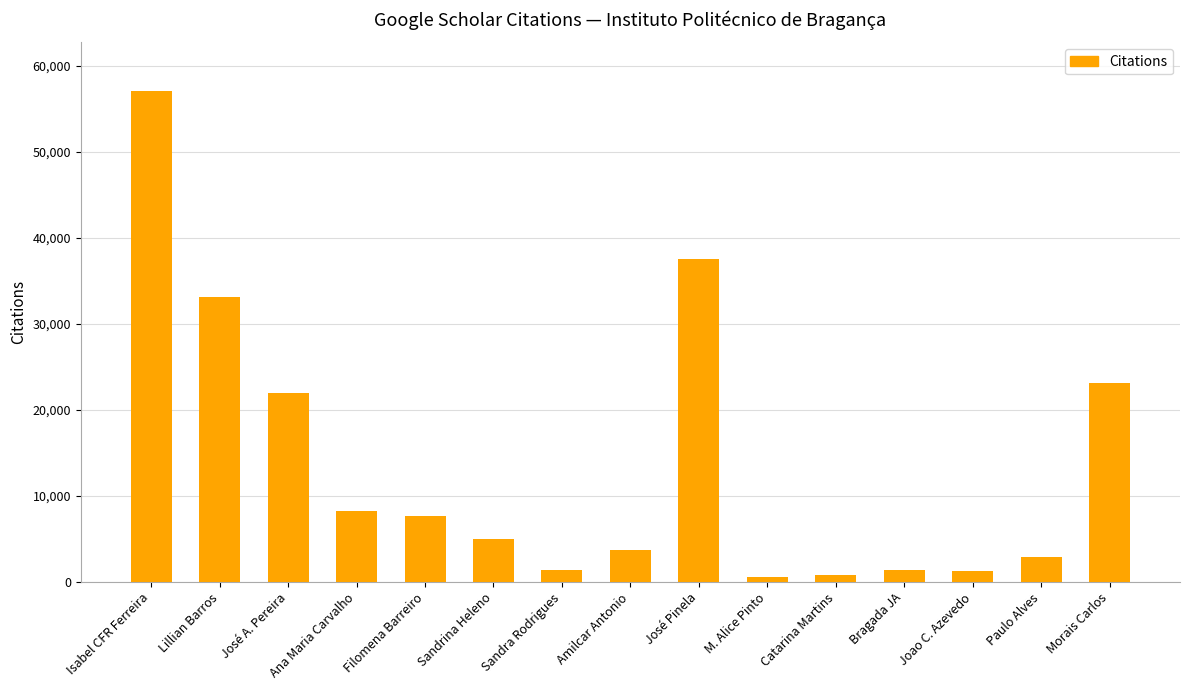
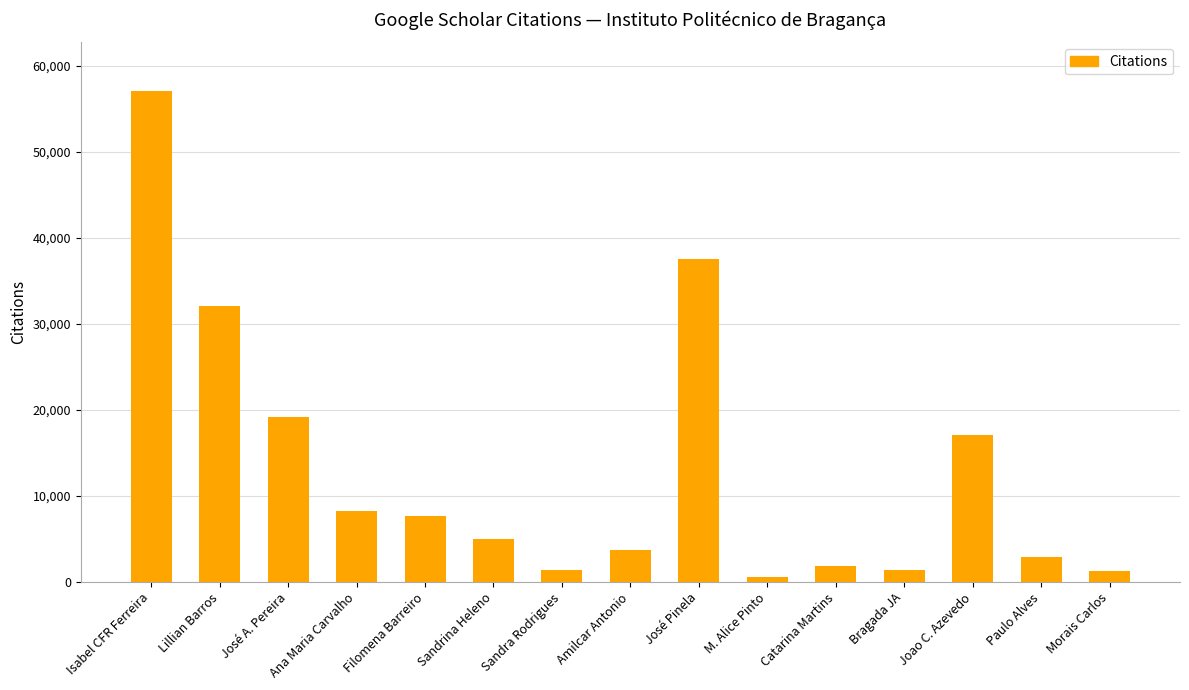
  {
    "Isabel CFR Ferreira": "57,000",
-   "Lillian Barros": "33,000",
-   "José A. Pereira": "22,000",
+   "Lillian Barros": "32,000",
+   "José A. Pereira": "19,000",
    "Ana Maria Carvalho": "8,000",
    "Filomena Barreiro": "8,000",
    "Sandrina Heleno": "5,000",
    "Sandra Rodrigues": "1,000",
    "Amilcar Antonio": "4,000",
    "José Pinela": "38,000",
    "M. Alice Pinto": "1,000",
-   "Catarina Martins": "1,000",
+   "Catarina Martins": "2,000",
    "Bragada JA": "1,000",
-   "Joao C. Azevedo": "1,000",
+   "Joao C. Azevedo": "17,000",
    "Paulo Alves": "3,000",
-   "Morais Carlos": "23,000"
+   "Morais Carlos": "1,000"
  }
